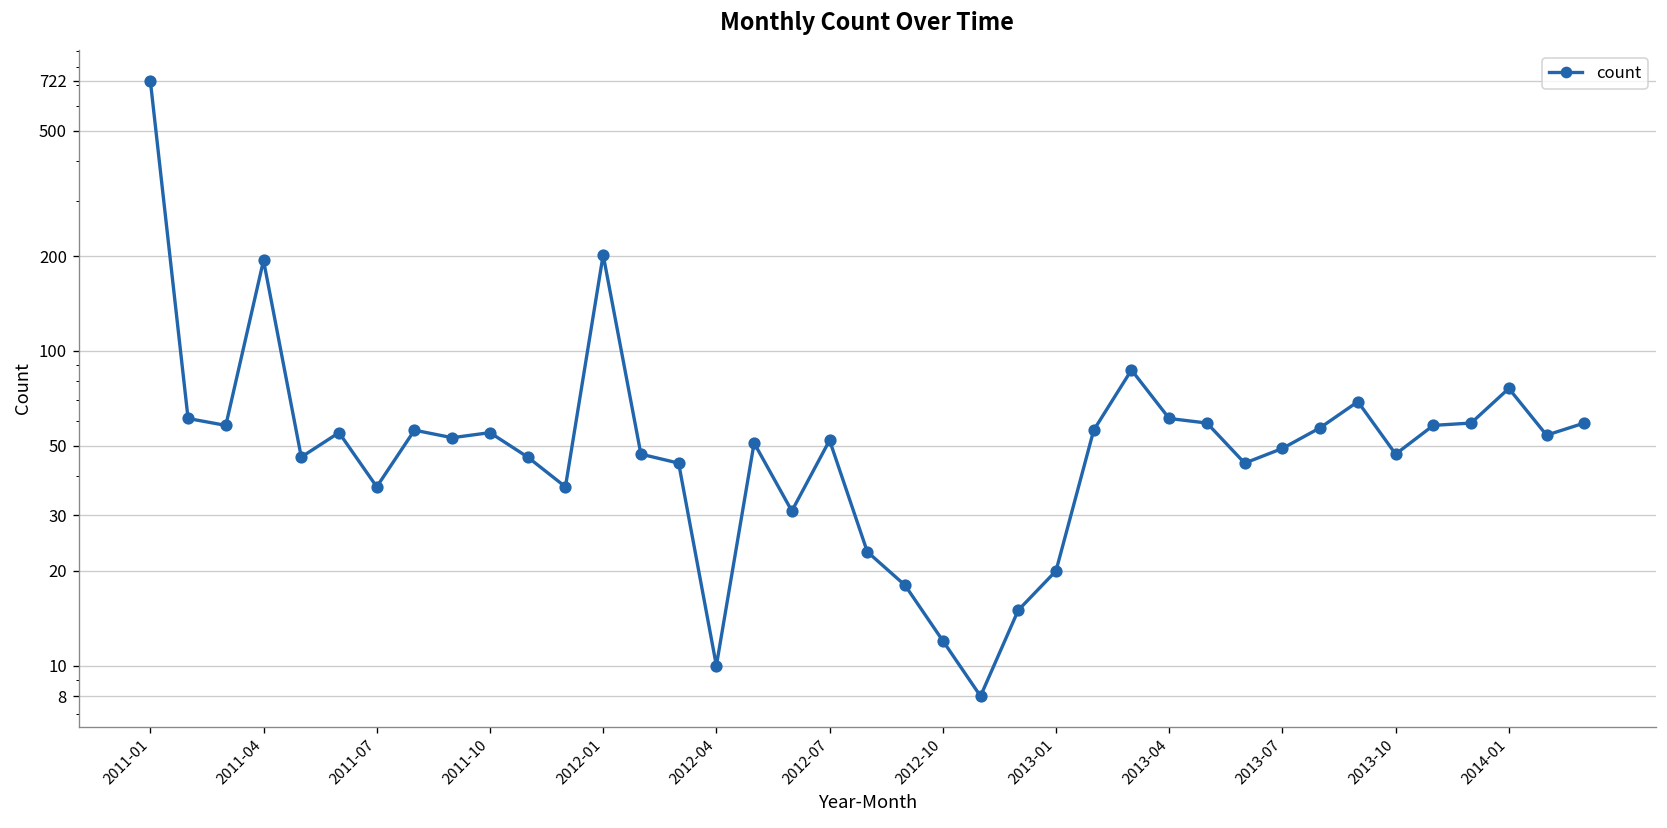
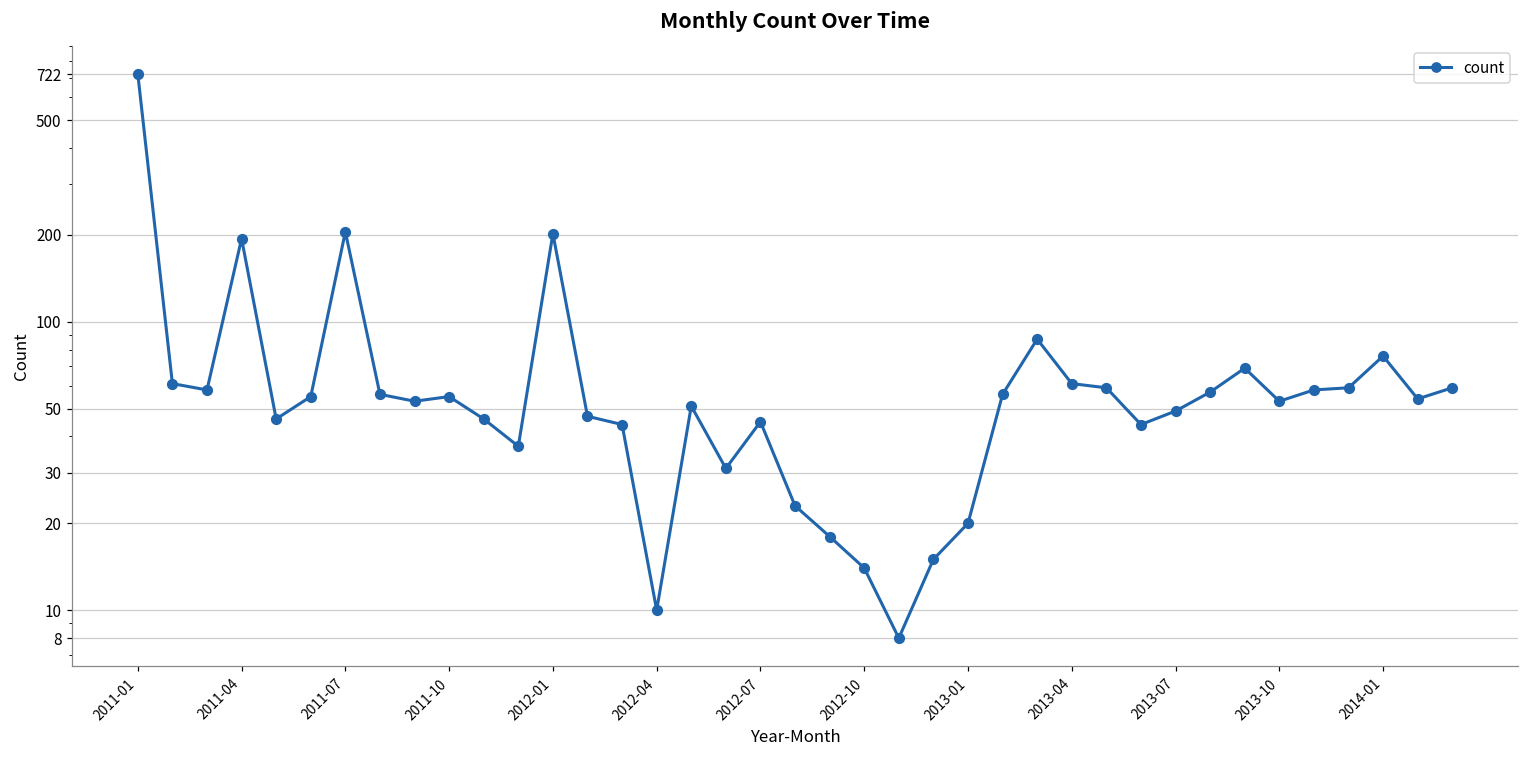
  {
    "2011-01": 720,
    "2011-04": 190,
-   "2011-07": 37,
+   "2011-07": 210,
    "2011-10": 55,
    "2012-01": 200,
    "2012-04": 10,
-   "2012-07": 52,
-   "2012-10": 12,
+   "2012-07": 45,
+   "2012-10": 14,
    "2013-01": 20,
    "2013-04": 61,
    "2013-07": 49,
-   "2013-10": 47,
+   "2013-10": 53,
    "2014-01": 76
  }
